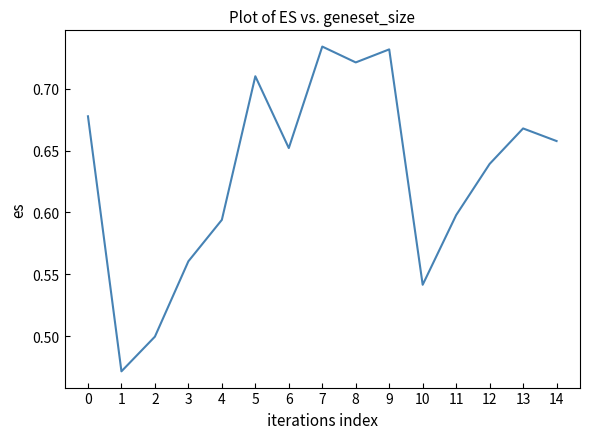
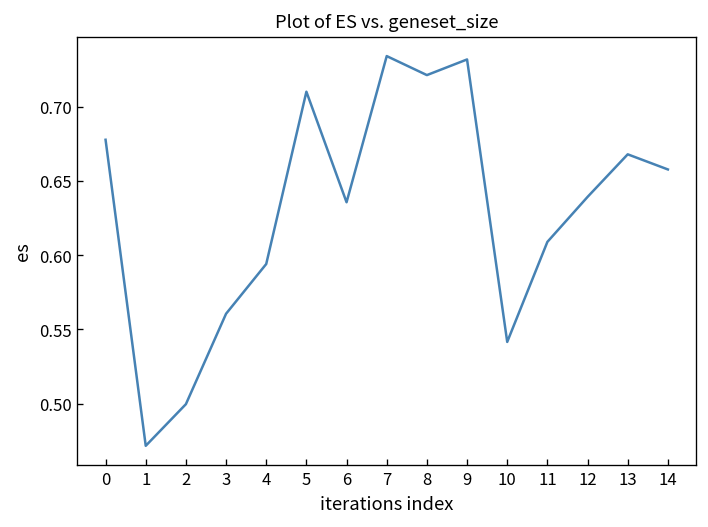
  {
    "0": 0.678,
    "1": 0.472,
    "2": 0.500,
    "3": 0.561,
    "4": 0.594,
    "5": 0.710,
-   "6": 0.652,
+   "6": 0.636,
    "7": 0.734,
    "8": 0.721,
    "9": 0.732,
    "10": 0.542,
-   "11": 0.598,
+   "11": 0.609,
    "12": 0.639,
    "13": 0.668,
    "14": 0.658
  }
